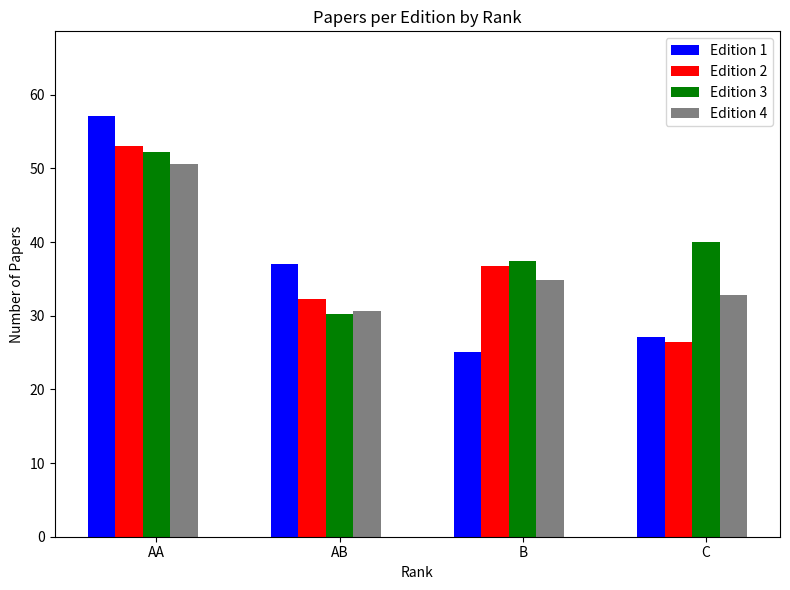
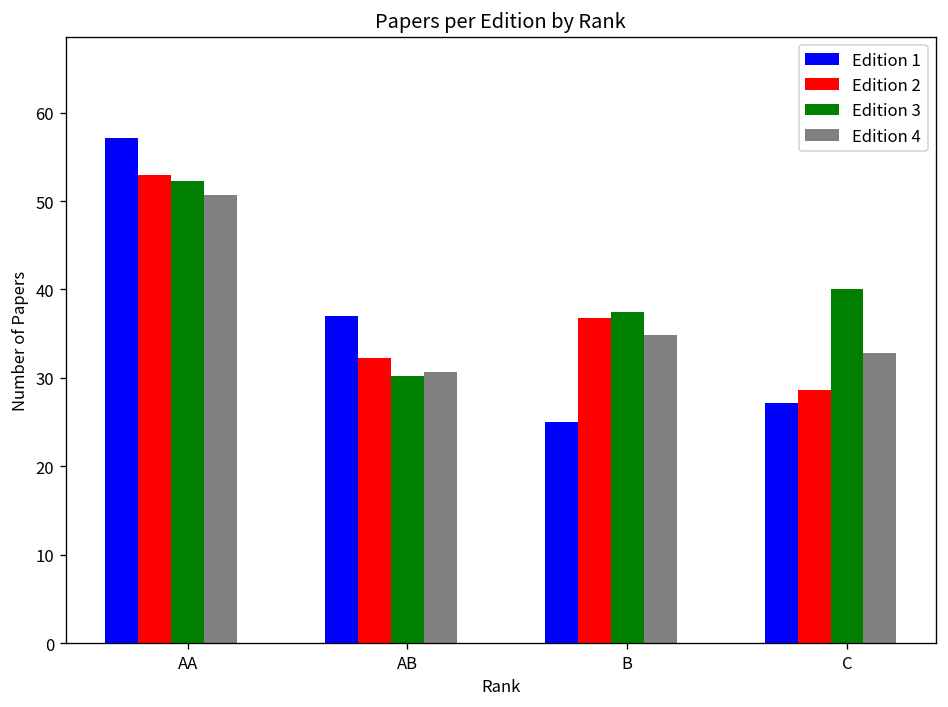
  {
    "Edition 1": {
      "AA": 57,
      "AB": 37,
      "B": 25,
      "C": 27
    },
    "Edition 2": {
      "AA": 53,
      "AB": 32,
      "B": 37,
-     "C": 26
+     "C": 29
    },
    "Edition 3": {
      "AA": 52,
      "AB": 30,
      "B": 37,
      "C": 40
    },
    "Edition 4": {
      "AA": 51,
      "AB": 31,
      "B": 35,
      "C": 33
    }
  }
